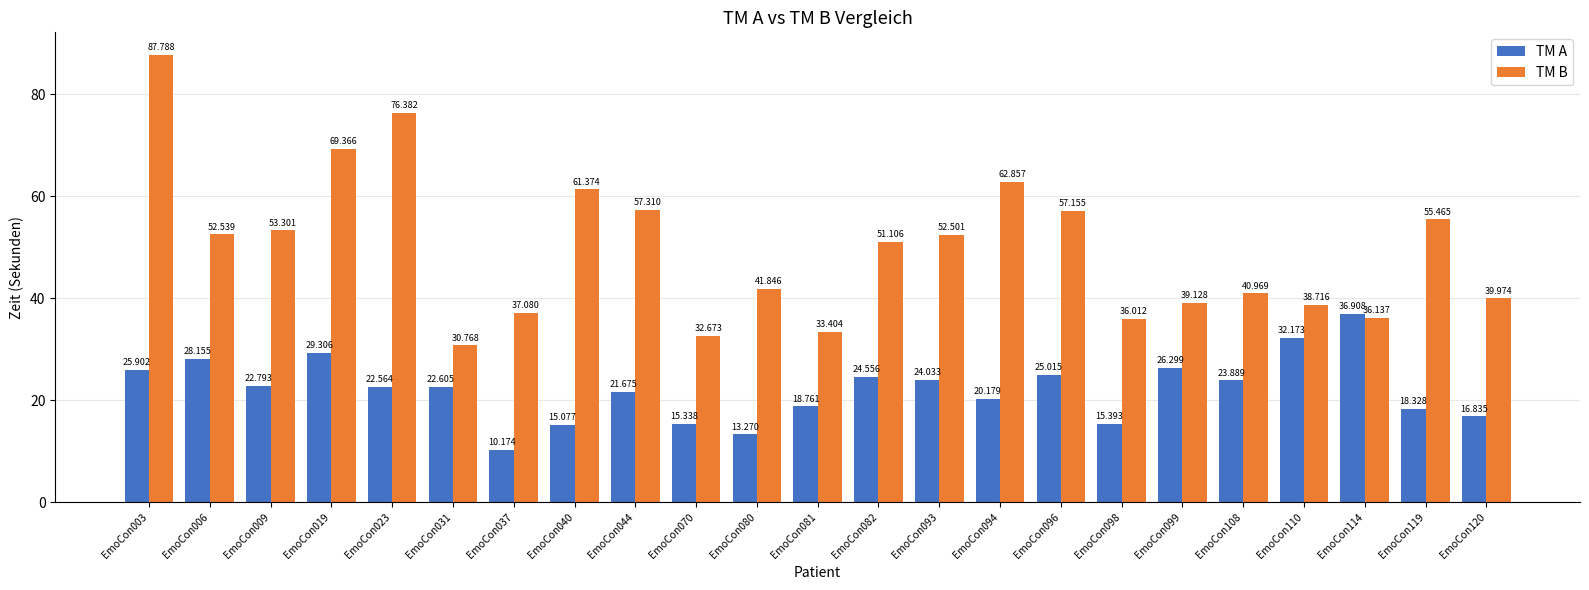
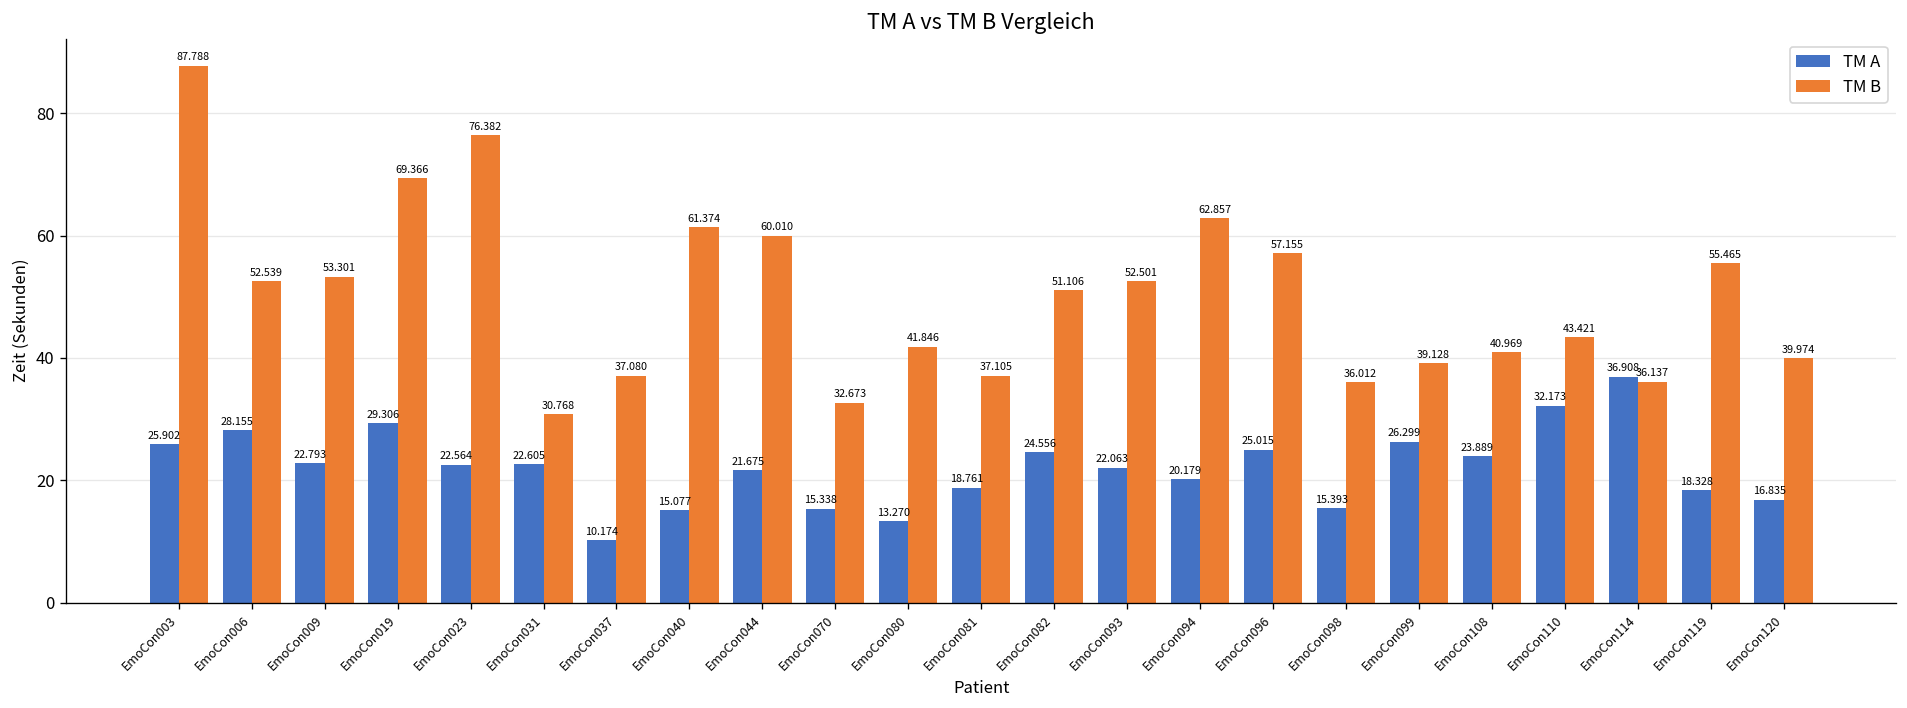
  {
    "TM A": {
      "EmoCon003": 25.902,
      "EmoCon006": 28.155,
      "EmoCon009": 22.793,
      "EmoCon019": 29.306,
      "EmoCon023": 22.564,
      "EmoCon031": 22.605,
      "EmoCon037": 10.174,
      "EmoCon040": 15.077,
      "EmoCon044": 21.675,
      "EmoCon070": 15.338,
      "EmoCon080": 13.270,
      "EmoCon081": 18.761,
      "EmoCon082": 24.556,
-     "EmoCon093": 24.033,
+     "EmoCon093": 22.063,
      "EmoCon094": 20.179,
      "EmoCon096": 25.015,
      "EmoCon098": 15.393,
      "EmoCon099": 26.299,
      "EmoCon108": 23.889,
      "EmoCon110": 32.173,
      "EmoCon114": 36.908,
      "EmoCon119": 18.328,
      "EmoCon120": 16.835
    },
    "TM B": {
      "EmoCon003": 87.788,
      "EmoCon006": 52.539,
      "EmoCon009": 53.301,
      "EmoCon019": 69.366,
      "EmoCon023": 76.382,
      "EmoCon031": 30.768,
      "EmoCon037": 37.080,
      "EmoCon040": 61.374,
-     "EmoCon044": 57.310,
+     "EmoCon044": 60.010,
      "EmoCon070": 32.673,
      "EmoCon080": 41.846,
-     "EmoCon081": 33.404,
+     "EmoCon081": 37.105,
      "EmoCon082": 51.106,
      "EmoCon093": 52.501,
      "EmoCon094": 62.857,
      "EmoCon096": 57.155,
      "EmoCon098": 36.012,
      "EmoCon099": 39.128,
      "EmoCon108": 40.969,
-     "EmoCon110": 38.716,
+     "EmoCon110": 43.421,
      "EmoCon114": 36.137,
      "EmoCon119": 55.465,
      "EmoCon120": 39.974
    }
  }
